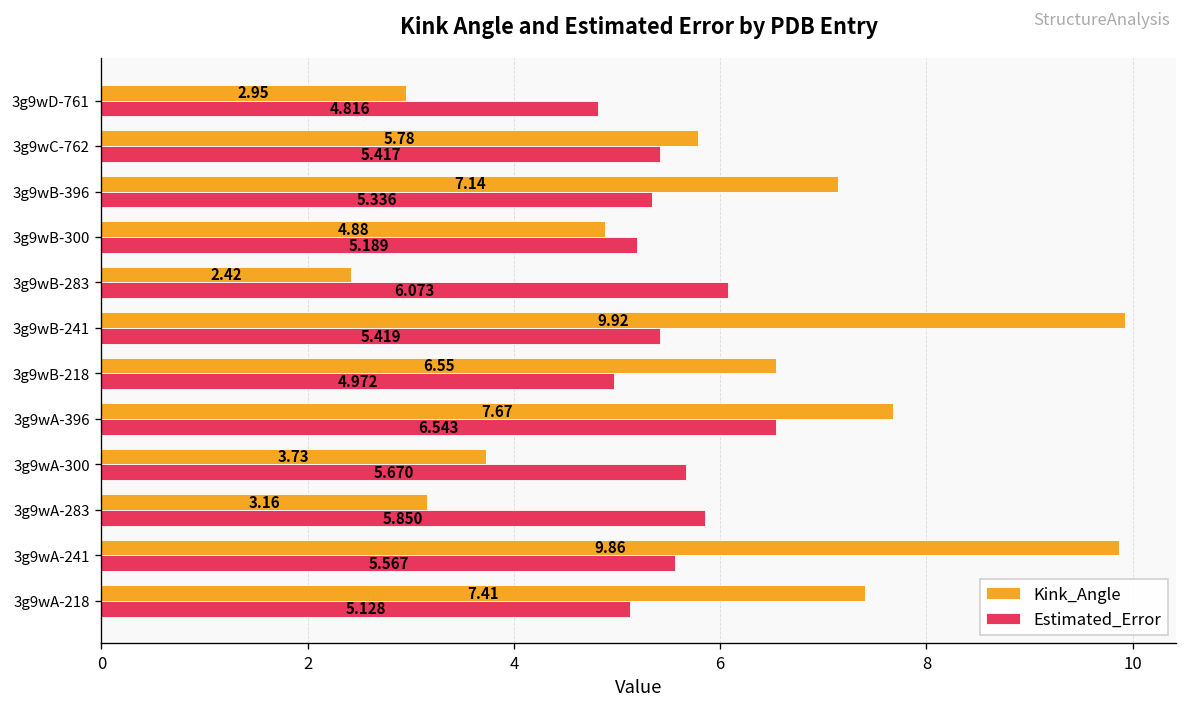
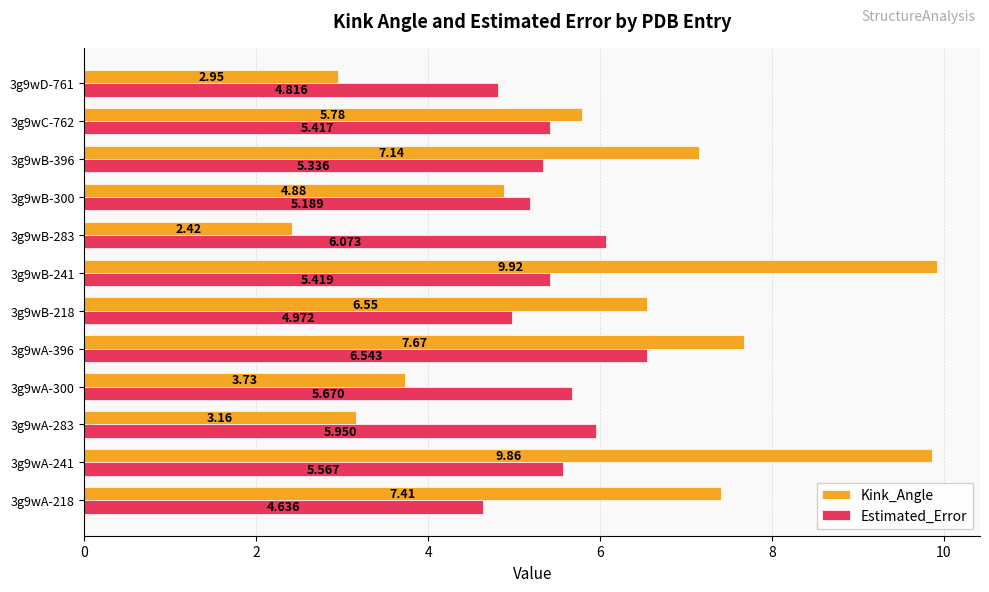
  {
    "Kink_Angle": {
      "3g9wD-761": 2.95,
      "3g9wC-762": 5.78,
      "3g9wB-396": 7.14,
      "3g9wB-300": 4.88,
      "3g9wB-283": 2.42,
      "3g9wB-241": 9.92,
      "3g9wB-218": 6.55,
      "3g9wA-396": 7.67,
      "3g9wA-300": 3.73,
      "3g9wA-283": 3.16,
      "3g9wA-241": 9.86,
      "3g9wA-218": 7.41
    },
    "Estimated_Error": {
      "3g9wD-761": 4.816,
      "3g9wC-762": 5.417,
      "3g9wB-396": 5.336,
      "3g9wB-300": 5.189,
      "3g9wB-283": 6.073,
      "3g9wB-241": 5.419,
      "3g9wB-218": 4.972,
      "3g9wA-396": 6.543,
      "3g9wA-300": 5.670,
-     "3g9wA-283": 5.850,
+     "3g9wA-283": 5.950,
      "3g9wA-241": 5.567,
-     "3g9wA-218": 5.128
+     "3g9wA-218": 4.636
    }
  }
